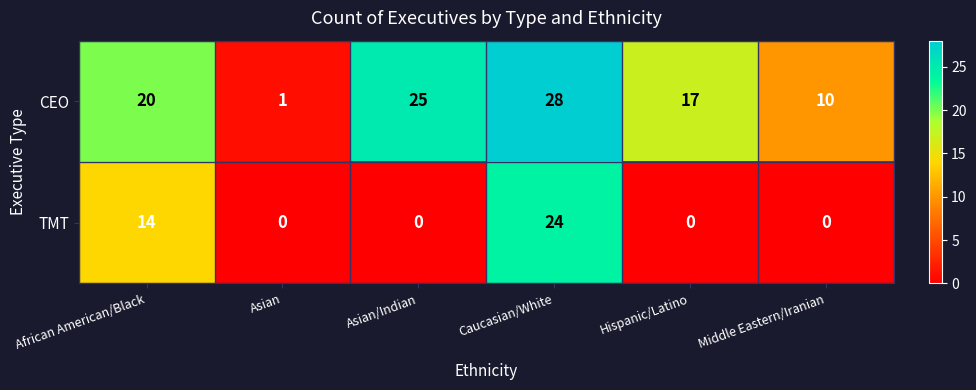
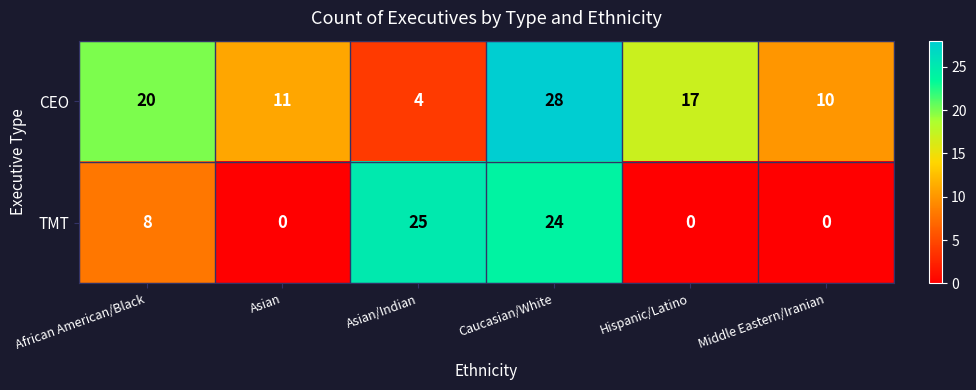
  {
    "CEO": {
      "African American/Black": 20,
-     "Asian": 1,
-     "Asian/Indian": 25,
+     "Asian": 11,
+     "Asian/Indian": 4,
      "Caucasian/White": 28,
      "Hispanic/Latino": 17,
      "Middle Eastern/Iranian": 10
    },
    "TMT": {
-     "African American/Black": 14,
+     "African American/Black": 8,
      "Asian": 0,
-     "Asian/Indian": 0,
+     "Asian/Indian": 25,
      "Caucasian/White": 24,
      "Hispanic/Latino": 0,
      "Middle Eastern/Iranian": 0
    }
  }
